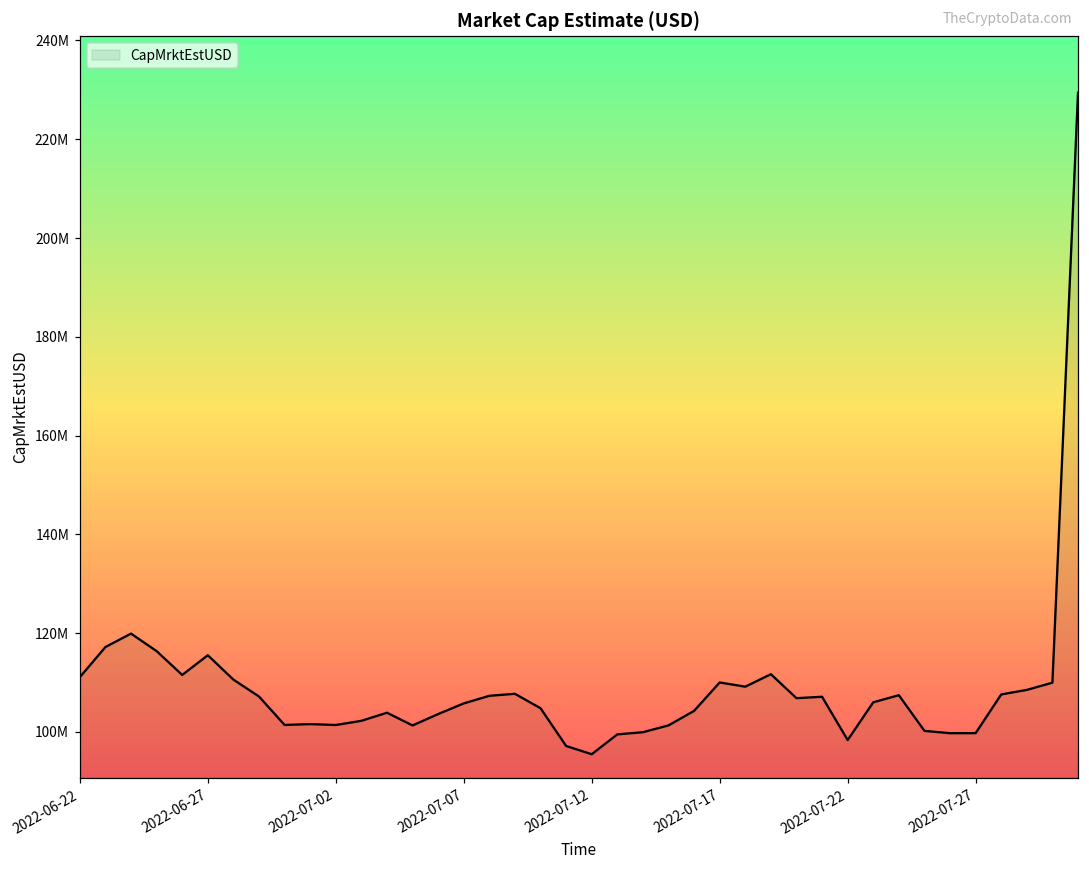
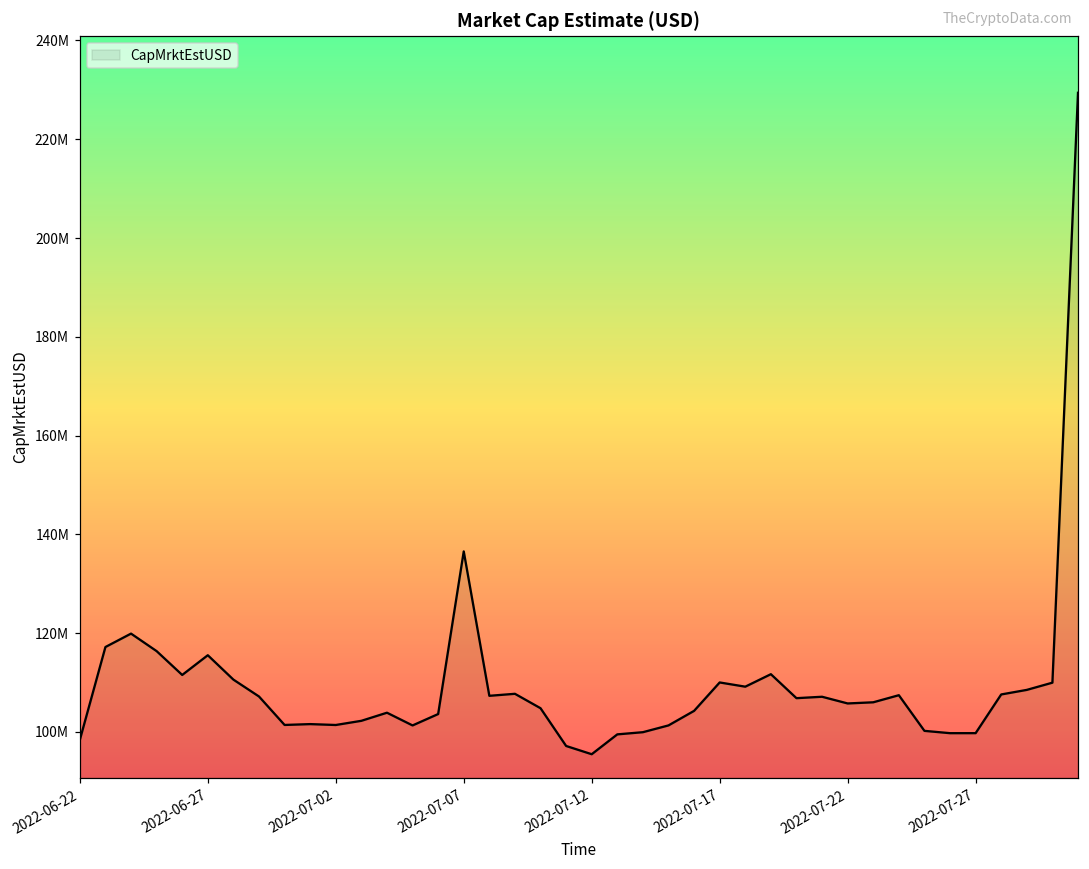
  {
-   "2022-06-22": 111000000,
+   "2022-06-22": 98000000,
    "2022-06-27": 116000000,
    "2022-07-02": 101000000,
-   "2022-07-07": 106000000,
+   "2022-07-07": 137000000,
    "2022-07-12": 95000000,
    "2022-07-17": 110000000,
-   "2022-07-22": 98000000,
+   "2022-07-22": 106000000,
    "2022-07-27": 100000000
  }
